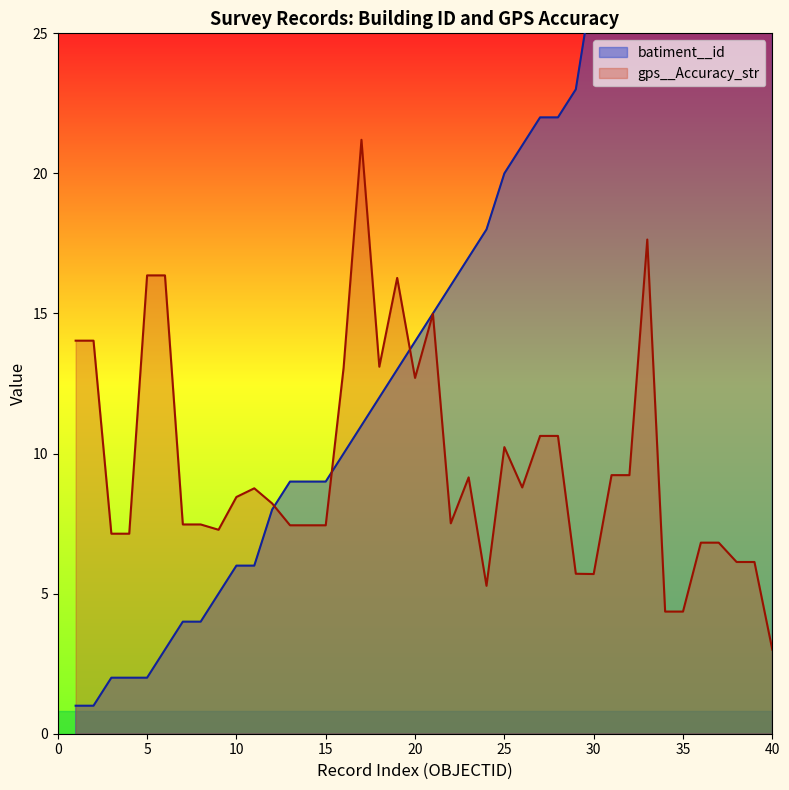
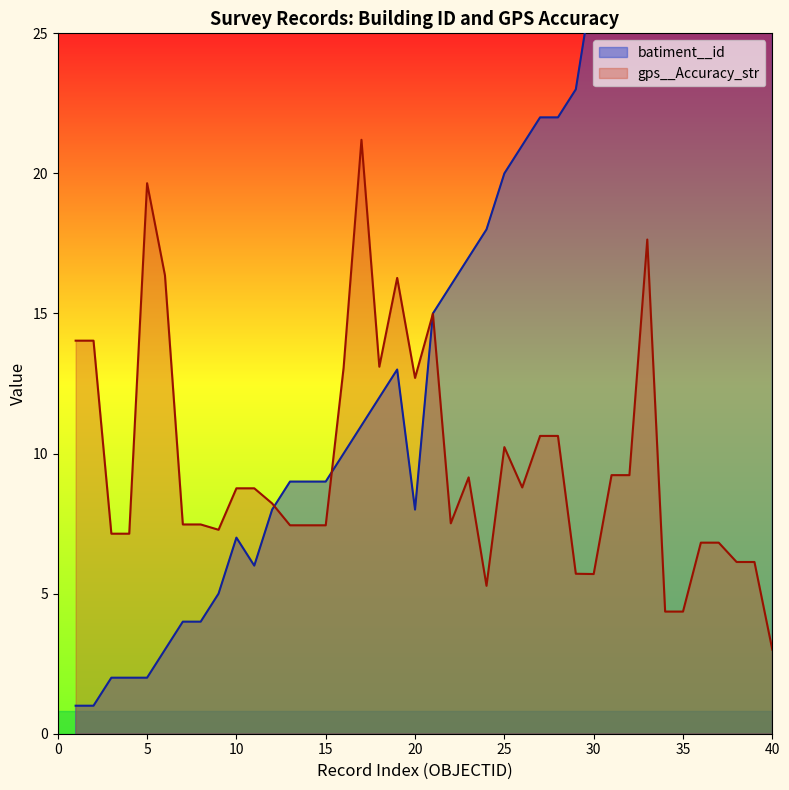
  {
    "batiment__id": {
      "5": 2,
-     "10": 6,
+     "10": 7,
      "15": 9,
-     "20": 14,
+     "20": 8,
      "25": 20
    },
    "gps__Accuracy_str": {
-     "5": 16.4,
-     "10": 8.5,
+     "5": 19.7,
+     "10": 8.8,
      "15": 7.4,
      "20": 12.7,
      "25": 10.2,
      "30": 5.7,
      "35": 4.4,
      "40": 3.0
    }
  }
